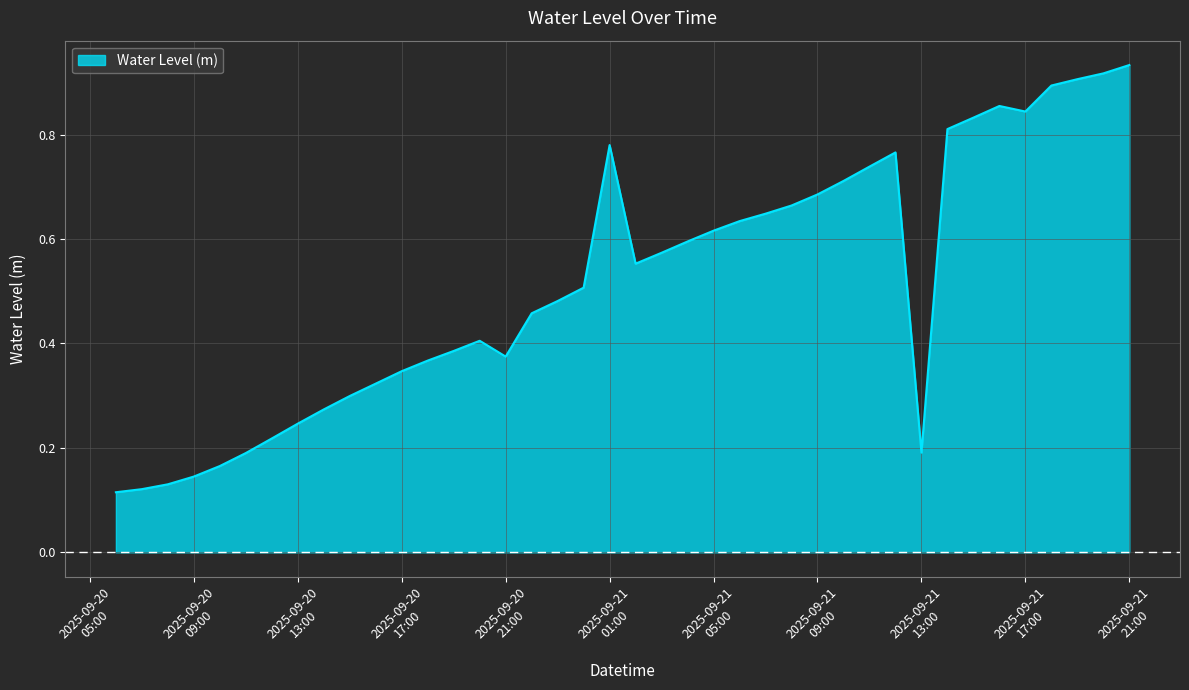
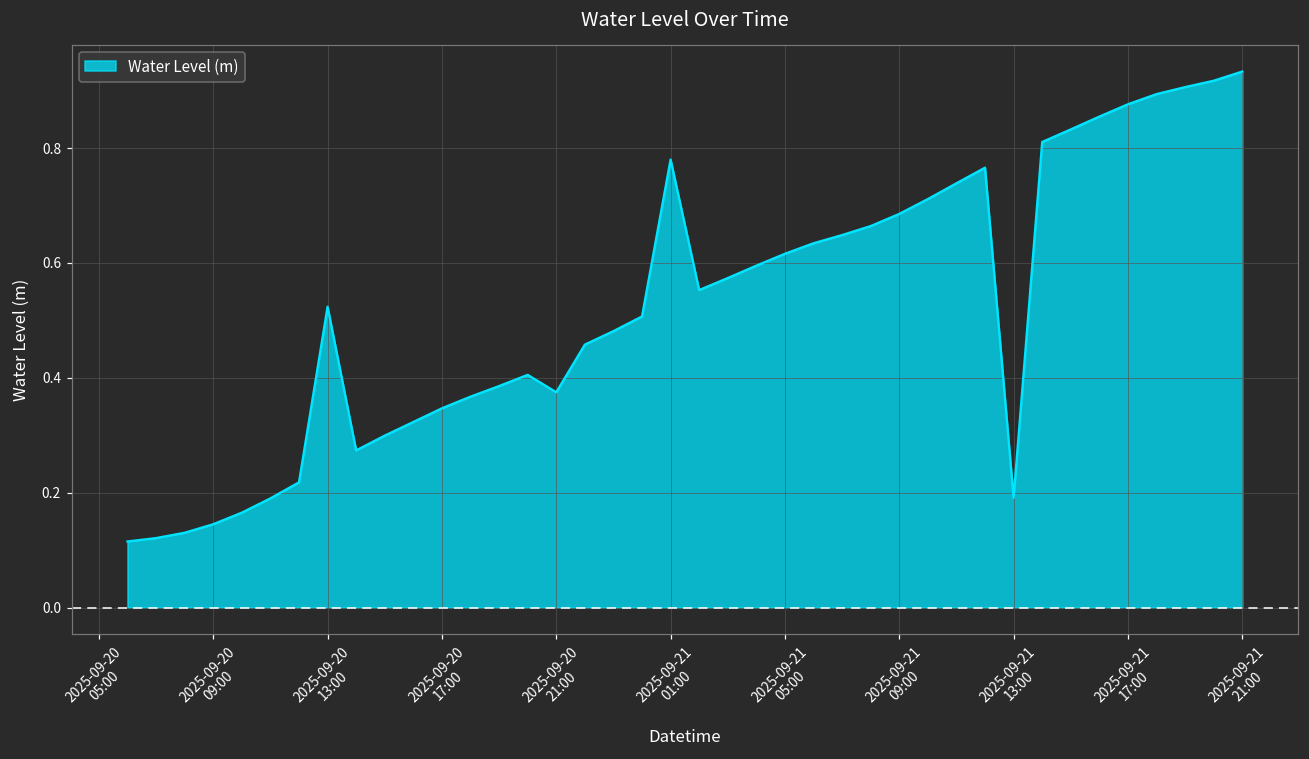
  {
    "2025-09-20 09:00": 0.15,
-   "2025-09-20 13:00": 0.25,
+   "2025-09-20 13:00": 0.52,
    "2025-09-20 17:00": 0.35,
    "2025-09-20 21:00": 0.37,
    "2025-09-21 01:00": 0.78,
    "2025-09-21 05:00": 0.62,
    "2025-09-21 09:00": 0.69,
    "2025-09-21 13:00": 0.19,
-   "2025-09-21 17:00": 0.84,
+   "2025-09-21 17:00": 0.88,
    "2025-09-21 21:00": 0.93
  }
